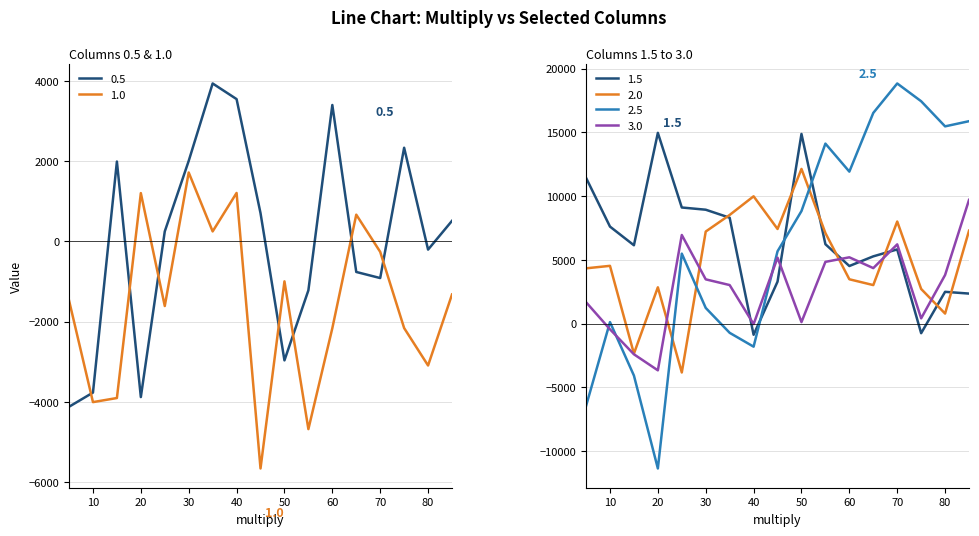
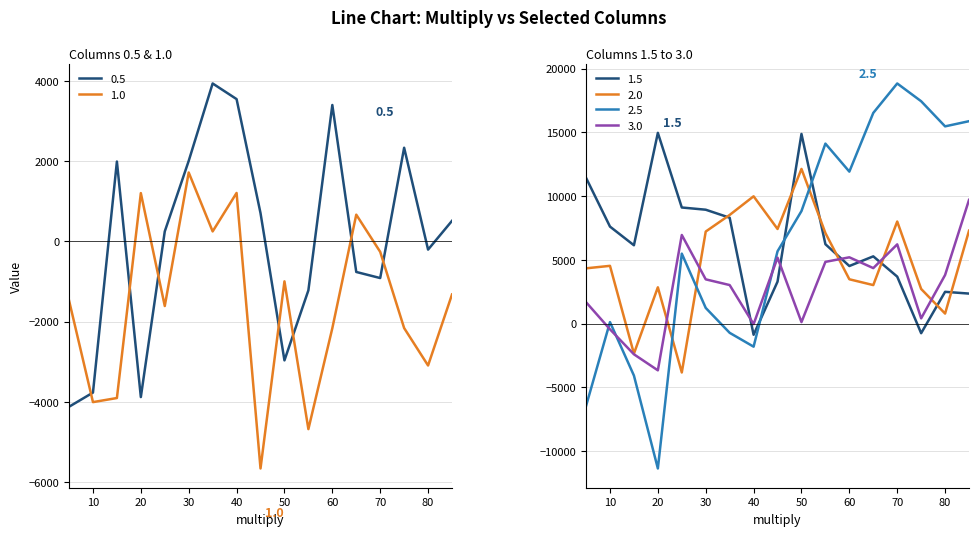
  {
    "Columns 0.5 & 1.0": {
      "0.5": {
        "10": -3800,
        "20": -3900,
        "30": 2000,
        "40": 3600,
        "50": -3000,
        "60": 3400,
        "70": -900,
        "80": -200
      },
      "1.0": {
        "10": -4000,
        "20": 1200,
        "30": 1700,
        "40": 1200,
        "50": -1000,
        "60": -2200,
        "70": -300,
        "80": -3100
      }
    },
    "Columns 1.5 to 3.0": {
      "1.5": {
        "10": 7600,
        "30": 8900,
        "40": -900,
        "50": 14900,
        "60": 4500,
-       "70": 5800,
+       "70": 3700,
        "80": 2500
      },
      "2.0": {
        "10": 4500,
        "20": 2800,
        "30": 7200,
        "40": 10000,
        "50": 12100,
        "60": 3500,
        "70": 8000,
        "80": 800
      },
      "2.5": {
        "10": 100,
        "20": -11400,
        "30": 1200,
        "40": -1800,
        "50": 8800,
        "60": 11900,
        "80": 15500
      },
      "3.0": {
        "10": -400,
        "20": -3700,
        "30": 3500,
        "40": 0,
        "50": 100,
        "60": 5200,
        "70": 6200,
        "80": 3800
      }
    }
  }
